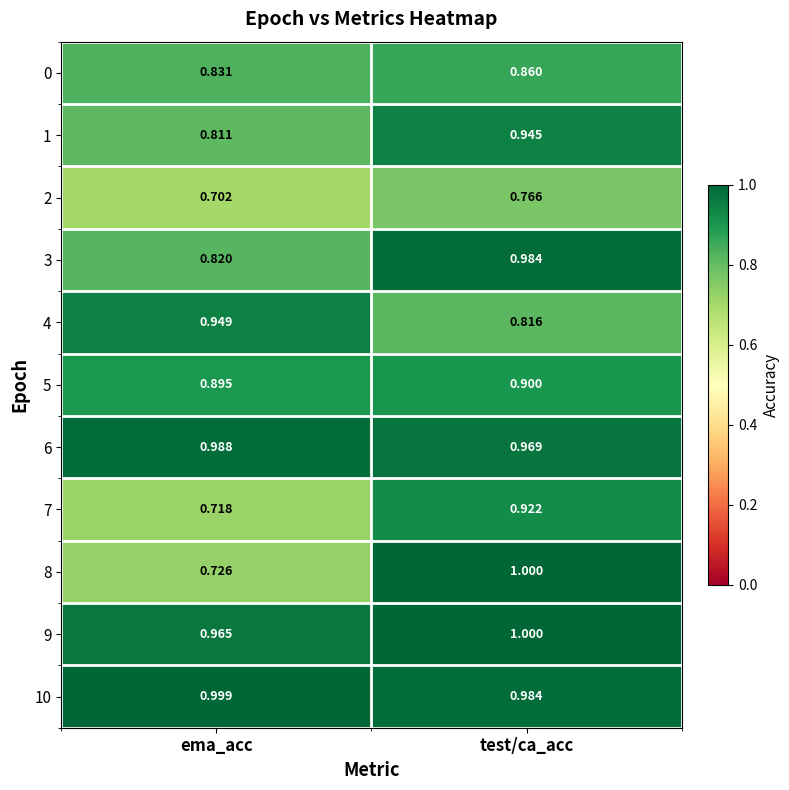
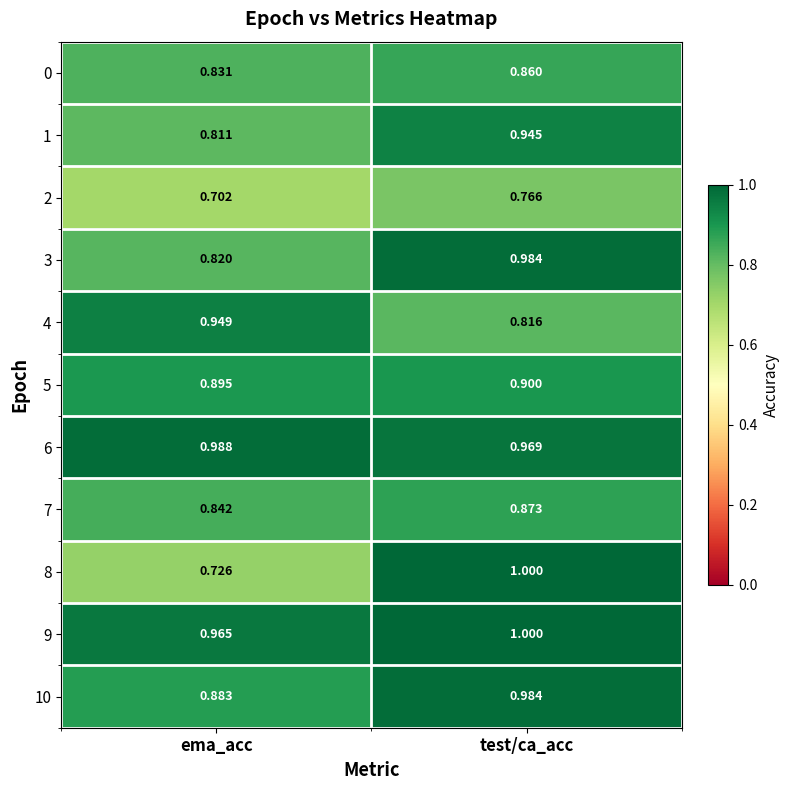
  {
    "0": {
      "ema_acc": 0.831,
      "test/ca_acc": 0.860
    },
    "1": {
      "ema_acc": 0.811,
      "test/ca_acc": 0.945
    },
    "2": {
      "ema_acc": 0.702,
      "test/ca_acc": 0.766
    },
    "3": {
      "ema_acc": 0.820,
      "test/ca_acc": 0.984
    },
    "4": {
      "ema_acc": 0.949,
      "test/ca_acc": 0.816
    },
    "5": {
      "ema_acc": 0.895,
      "test/ca_acc": 0.900
    },
    "6": {
      "ema_acc": 0.988,
      "test/ca_acc": 0.969
    },
    "7": {
-     "ema_acc": 0.718,
-     "test/ca_acc": 0.922
+     "ema_acc": 0.842,
+     "test/ca_acc": 0.873
    },
    "8": {
      "ema_acc": 0.726,
      "test/ca_acc": 1.000
    },
    "9": {
      "ema_acc": 0.965,
      "test/ca_acc": 1.000
    },
    "10": {
-     "ema_acc": 0.999,
+     "ema_acc": 0.883,
      "test/ca_acc": 0.984
    }
  }
